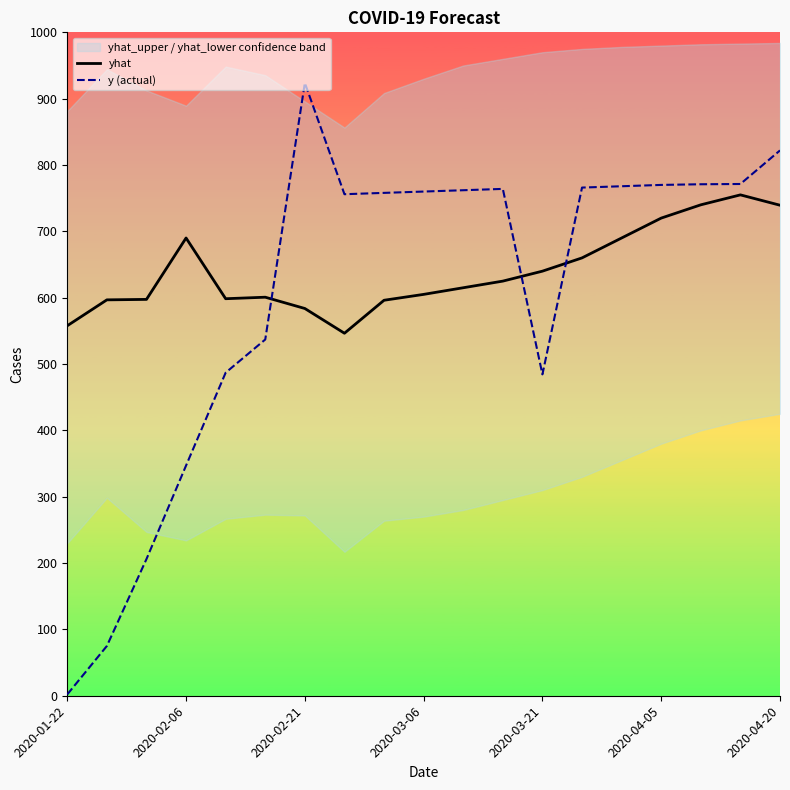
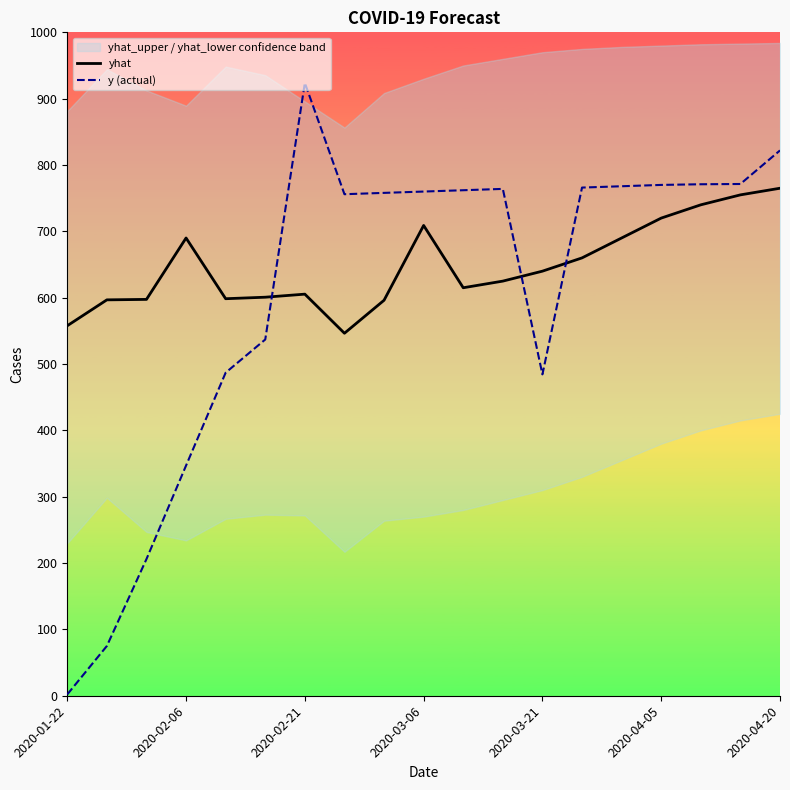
  {
    "yhat": {
      "2020-01-22": 560,
      "2020-02-06": 690,
-     "2020-02-21": 580,
-     "2020-03-06": 610,
+     "2020-02-21": 610,
+     "2020-03-06": 710,
      "2020-03-21": 640,
      "2020-04-05": 720,
-     "2020-04-20": 740
+     "2020-04-20": 770
    },
    "y (actual)": {
      "2020-01-22": 0,
      "2020-02-06": 350,
      "2020-03-06": 760,
      "2020-03-21": 480,
      "2020-04-05": 770,
      "2020-04-20": 820
    }
  }
